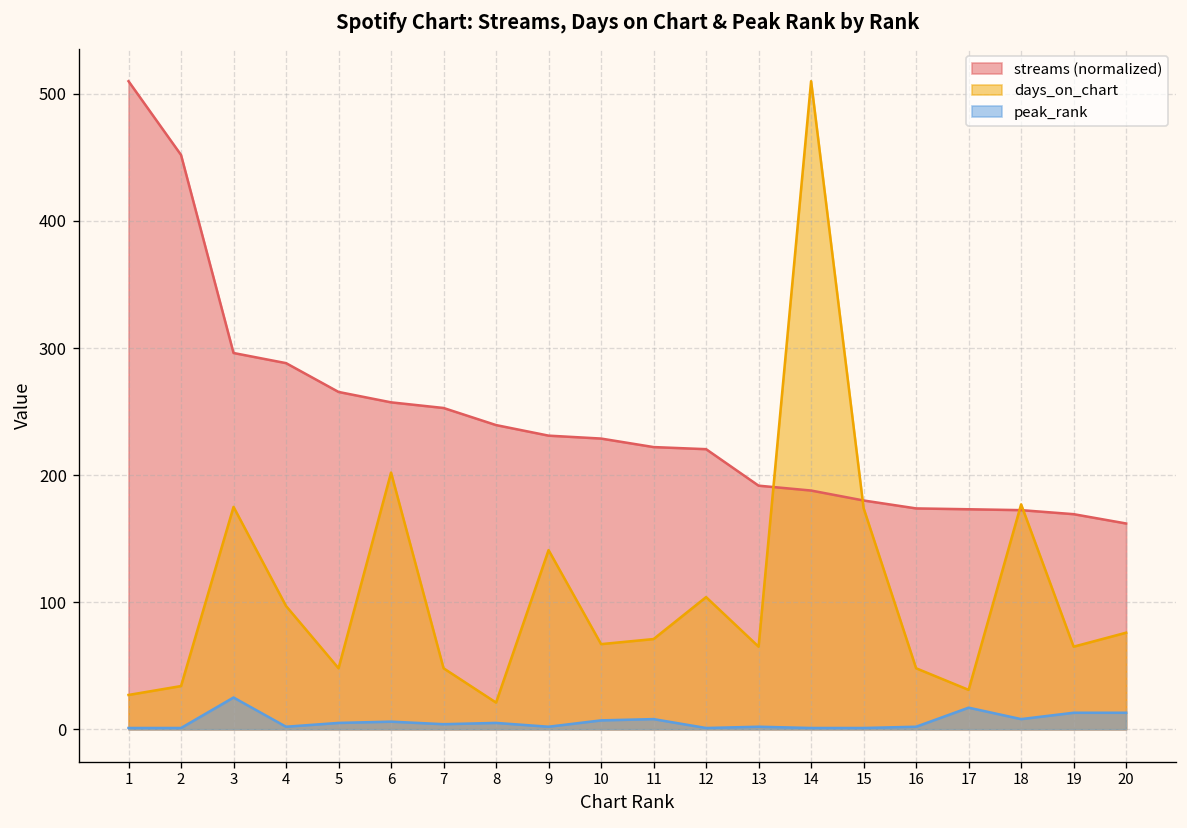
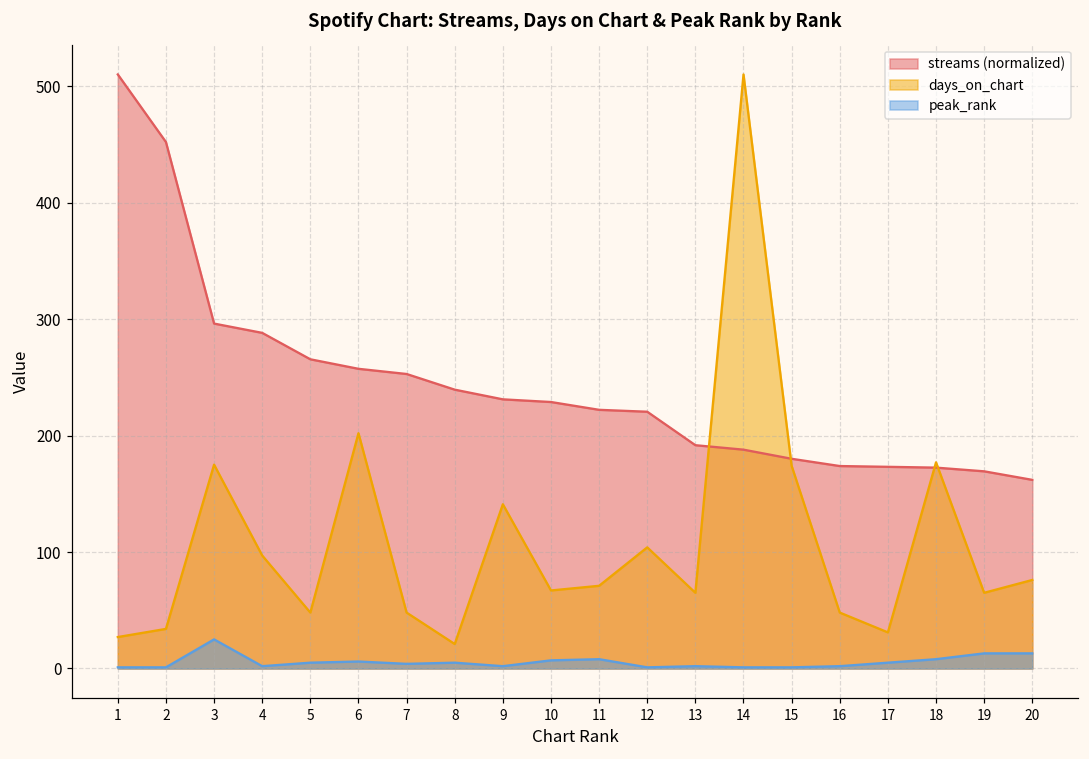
  {
    "streams (normalized)": {
      "1": 510,
      "2": 452,
      "3": 296,
      "4": 288,
      "5": 265,
      "6": 257,
      "7": 253,
      "8": 239,
      "9": 231,
      "10": 229,
      "11": 222,
      "12": 220,
      "13": 192,
      "14": 188,
      "15": 180,
      "16": 174,
      "17": 173,
      "18": 172,
      "19": 169,
      "20": 162
    },
    "days_on_chart": {
      "1": 27,
      "2": 34,
      "3": 175,
      "4": 97,
      "5": 48,
      "6": 202,
      "7": 48,
      "8": 21,
      "9": 141,
      "10": 67,
      "11": 71,
      "12": 104,
      "13": 65,
      "14": 510,
      "15": 174,
      "16": 48,
      "17": 31,
      "18": 177,
      "19": 65,
      "20": 76
    },
    "peak_rank": {
      "1": 1,
      "2": 1,
      "3": 25,
      "4": 2,
      "5": 5,
      "6": 6,
      "7": 4,
      "8": 5,
      "9": 2,
      "10": 7,
      "11": 8,
      "12": 1,
      "13": 2,
      "14": 1,
      "15": 1,
      "16": 2,
-     "17": 17,
+     "17": 5,
      "18": 8,
      "19": 13,
      "20": 13
    }
  }
